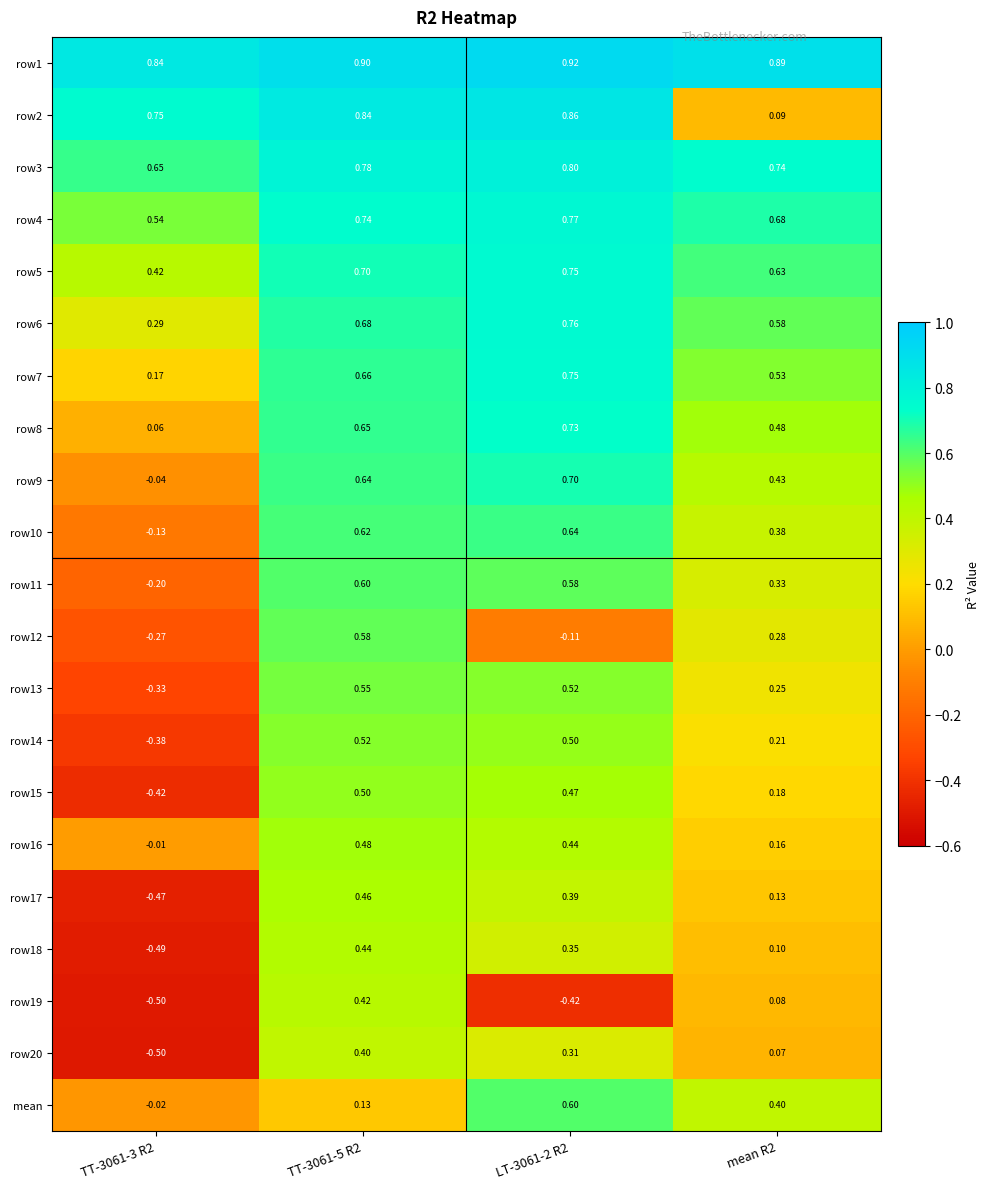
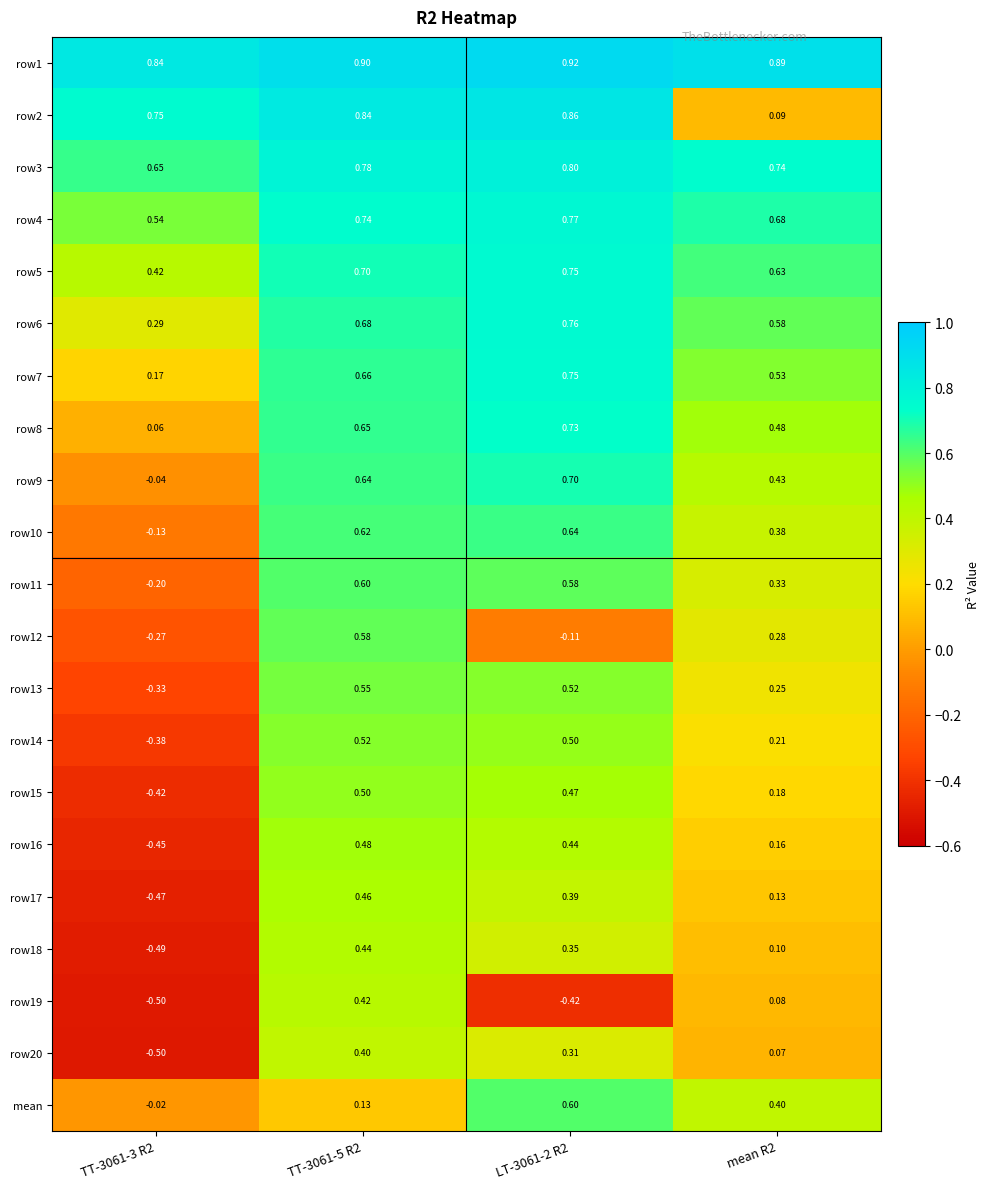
  {
    "row1": {
      "TT-3061-3 R2": 0.84,
      "TT-3061-5 R2": 0.90,
      "LT-3061-2 R2": 0.92,
      "mean R2": 0.89
    },
    "row2": {
      "TT-3061-3 R2": 0.75,
      "TT-3061-5 R2": 0.84,
      "LT-3061-2 R2": 0.86,
      "mean R2": 0.09
    },
    "row3": {
      "TT-3061-3 R2": 0.65,
      "TT-3061-5 R2": 0.78,
      "LT-3061-2 R2": 0.80,
      "mean R2": 0.74
    },
    "row4": {
      "TT-3061-3 R2": 0.54,
      "TT-3061-5 R2": 0.74,
      "LT-3061-2 R2": 0.77,
      "mean R2": 0.68
    },
    "row5": {
      "TT-3061-3 R2": 0.42,
      "TT-3061-5 R2": 0.70,
      "LT-3061-2 R2": 0.75,
      "mean R2": 0.63
    },
    "row6": {
      "TT-3061-3 R2": 0.29,
      "TT-3061-5 R2": 0.68,
      "LT-3061-2 R2": 0.76,
      "mean R2": 0.58
    },
    "row7": {
      "TT-3061-3 R2": 0.17,
      "TT-3061-5 R2": 0.66,
      "LT-3061-2 R2": 0.75,
      "mean R2": 0.53
    },
    "row8": {
      "TT-3061-3 R2": 0.06,
      "TT-3061-5 R2": 0.65,
      "LT-3061-2 R2": 0.73,
      "mean R2": 0.48
    },
    "row9": {
      "TT-3061-3 R2": -0.04,
      "TT-3061-5 R2": 0.64,
      "LT-3061-2 R2": 0.70,
      "mean R2": 0.43
    },
    "row10": {
      "TT-3061-3 R2": -0.13,
      "TT-3061-5 R2": 0.62,
      "LT-3061-2 R2": 0.64,
      "mean R2": 0.38
    },
    "row11": {
      "TT-3061-3 R2": -0.20,
      "TT-3061-5 R2": 0.60,
      "LT-3061-2 R2": 0.58,
      "mean R2": 0.33
    },
    "row12": {
      "TT-3061-3 R2": -0.27,
      "TT-3061-5 R2": 0.58,
      "LT-3061-2 R2": -0.11,
      "mean R2": 0.28
    },
    "row13": {
      "TT-3061-3 R2": -0.33,
      "TT-3061-5 R2": 0.55,
      "LT-3061-2 R2": 0.52,
      "mean R2": 0.25
    },
    "row14": {
      "TT-3061-3 R2": -0.38,
      "TT-3061-5 R2": 0.52,
      "LT-3061-2 R2": 0.50,
      "mean R2": 0.21
    },
    "row15": {
      "TT-3061-3 R2": -0.42,
      "TT-3061-5 R2": 0.50,
      "LT-3061-2 R2": 0.47,
      "mean R2": 0.18
    },
    "row16": {
-     "TT-3061-3 R2": -0.01,
+     "TT-3061-3 R2": -0.45,
      "TT-3061-5 R2": 0.48,
      "LT-3061-2 R2": 0.44,
      "mean R2": 0.16
    },
    "row17": {
      "TT-3061-3 R2": -0.47,
      "TT-3061-5 R2": 0.46,
      "LT-3061-2 R2": 0.39,
      "mean R2": 0.13
    },
    "row18": {
      "TT-3061-3 R2": -0.49,
      "TT-3061-5 R2": 0.44,
      "LT-3061-2 R2": 0.35,
      "mean R2": 0.10
    },
    "row19": {
      "TT-3061-3 R2": -0.50,
      "TT-3061-5 R2": 0.42,
      "LT-3061-2 R2": -0.42,
      "mean R2": 0.08
    },
    "row20": {
      "TT-3061-3 R2": -0.50,
      "TT-3061-5 R2": 0.40,
      "LT-3061-2 R2": 0.31,
      "mean R2": 0.07
    },
    "mean": {
      "TT-3061-3 R2": -0.02,
      "TT-3061-5 R2": 0.13,
      "LT-3061-2 R2": 0.60,
      "mean R2": 0.40
    }
  }
